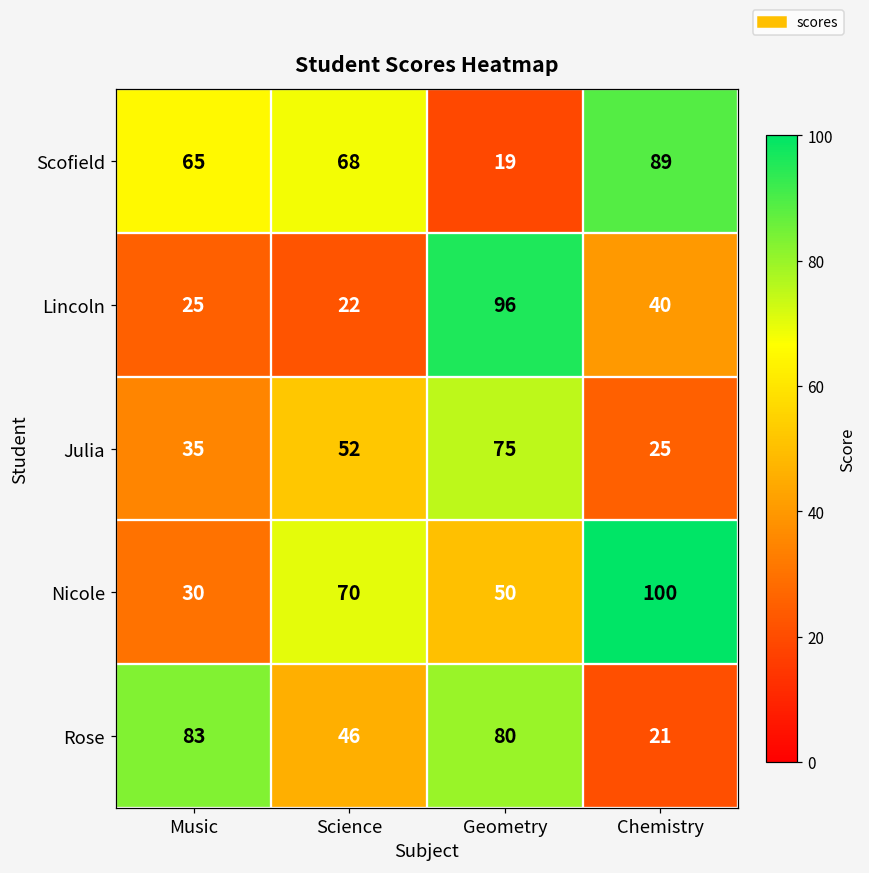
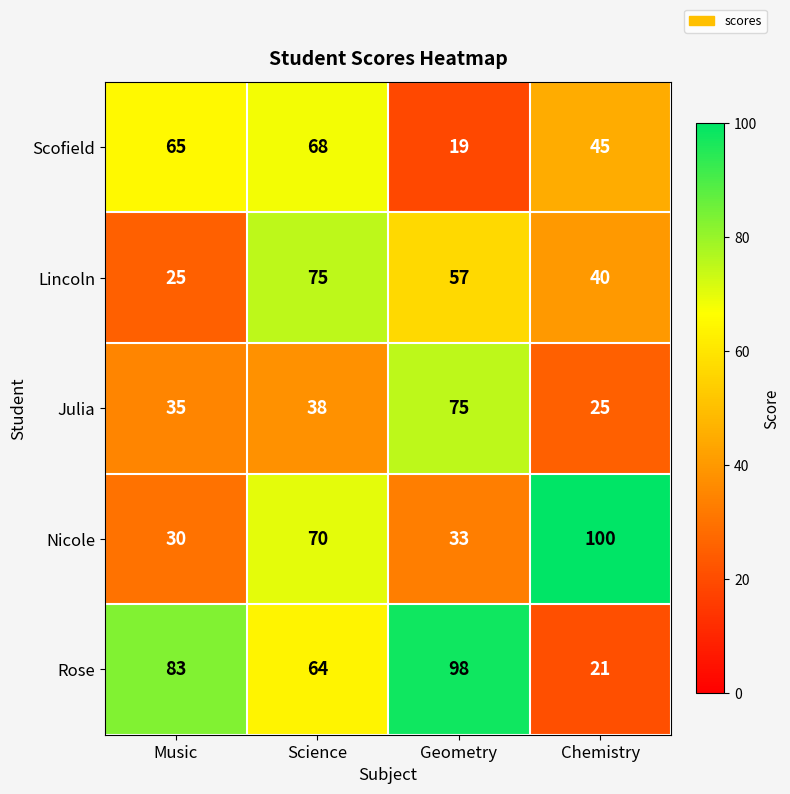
  {
    "Scofield": {
      "Music": 65,
      "Science": 68,
      "Geometry": 19,
-     "Chemistry": 89
+     "Chemistry": 45
    },
    "Lincoln": {
      "Music": 25,
-     "Science": 22,
-     "Geometry": 96,
+     "Science": 75,
+     "Geometry": 57,
      "Chemistry": 40
    },
    "Julia": {
      "Music": 35,
-     "Science": 52,
+     "Science": 38,
      "Geometry": 75,
      "Chemistry": 25
    },
    "Nicole": {
      "Music": 30,
      "Science": 70,
-     "Geometry": 50,
+     "Geometry": 33,
      "Chemistry": 100
    },
    "Rose": {
      "Music": 83,
-     "Science": 46,
-     "Geometry": 80,
+     "Science": 64,
+     "Geometry": 98,
      "Chemistry": 21
    }
  }
